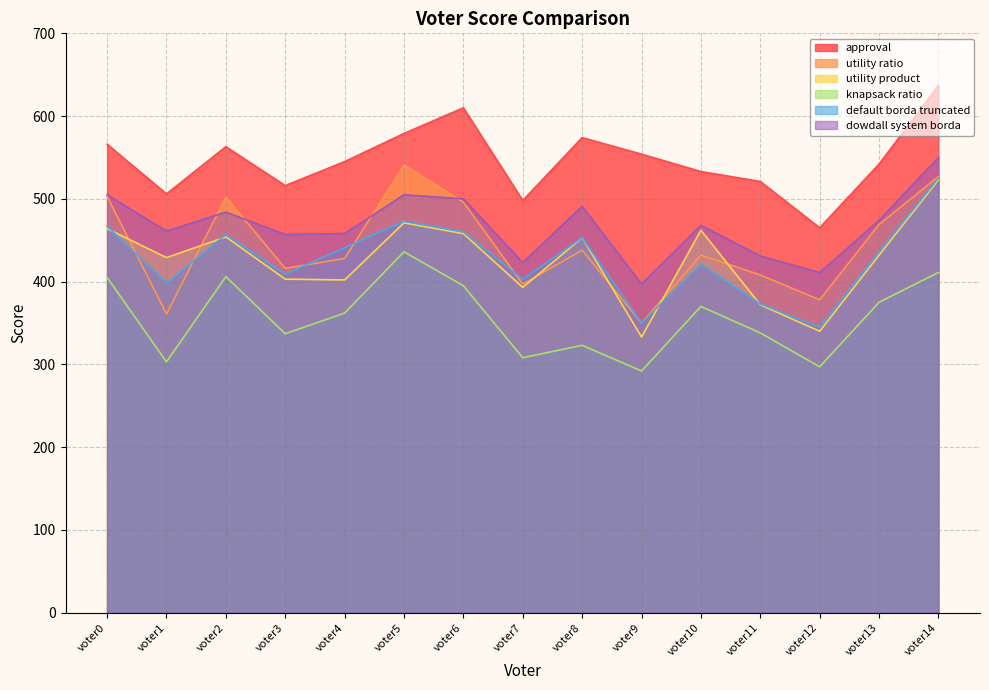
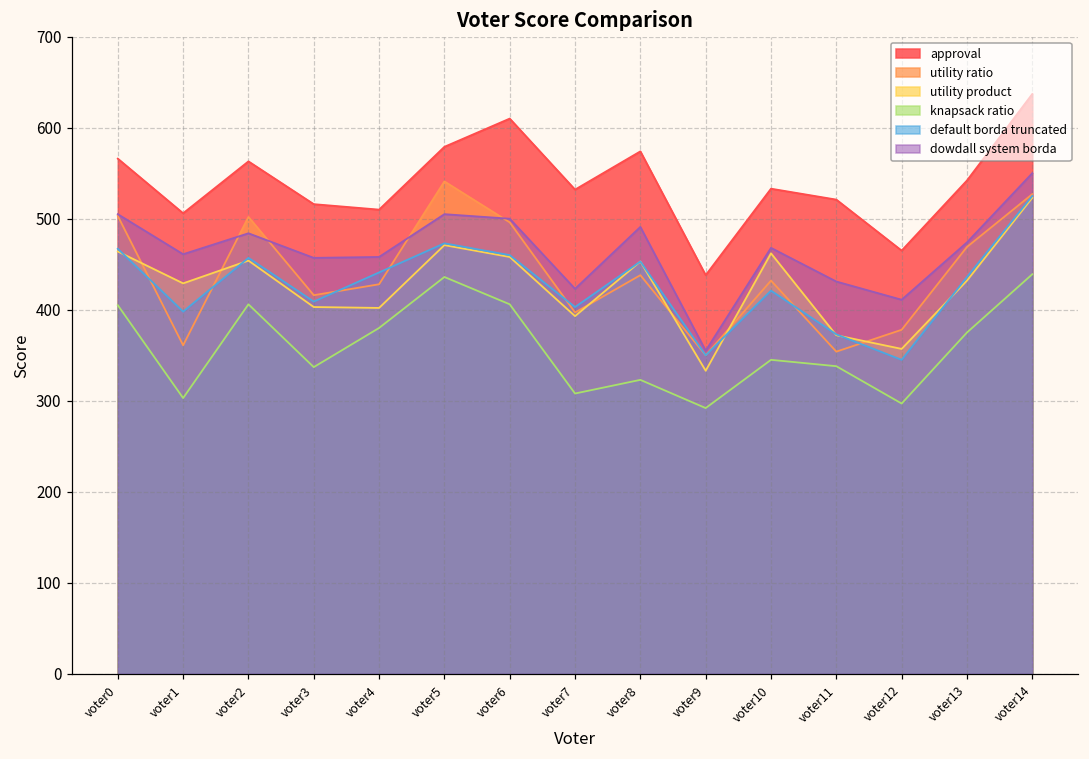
  {
    "approval": {
      "voter0": 570,
      "voter1": 510,
      "voter2": 560,
      "voter3": 520,
-     "voter4": 550,
+     "voter4": 510,
      "voter5": 580,
      "voter6": 610,
-     "voter7": 500,
+     "voter7": 530,
      "voter8": 570,
-     "voter9": 550,
+     "voter9": 440,
      "voter10": 530,
      "voter11": 520,
      "voter12": 470,
      "voter13": 540
    },
    "utility ratio": {
      "voter1": 360,
      "voter2": 500,
      "voter3": 420,
      "voter4": 430,
      "voter5": 540,
      "voter6": 500,
      "voter7": 400,
      "voter8": 440,
      "voter10": 430,
-     "voter11": 410,
+     "voter11": 350,
      "voter12": 380,
      "voter13": 470
    },
    "utility product": {
      "voter1": 430,
      "voter3": 400,
      "voter4": 400,
      "voter7": 390,
      "voter9": 330,
      "voter10": 460,
-     "voter12": 340,
+     "voter12": 360,
      "voter13": 430
    },
    "knapsack ratio": {
      "voter0": 410,
      "voter1": 300,
      "voter2": 410,
      "voter3": 340,
-     "voter4": 360,
+     "voter4": 380,
      "voter5": 440,
-     "voter6": 400,
+     "voter6": 410,
      "voter7": 310,
      "voter8": 320,
      "voter9": 290,
-     "voter10": 370,
+     "voter10": 350,
      "voter11": 340,
      "voter12": 300,
      "voter13": 380,
-     "voter14": 410
+     "voter14": 440
    },
    "default borda truncated": {
      "voter1": 400,
      "voter3": 410,
      "voter4": 440,
      "voter7": 400,
      "voter10": 420,
      "voter12": 350,
      "voter13": 440
    },
    "dowdall system borda": {
      "voter1": 460,
      "voter2": 480,
      "voter3": 460,
      "voter4": 460,
      "voter5": 510,
      "voter6": 500,
      "voter7": 420,
      "voter8": 490,
-     "voter9": 400,
+     "voter9": 360,
      "voter10": 470,
      "voter11": 430,
      "voter12": 410,
      "voter13": 470,
      "voter14": 550
    }
  }
